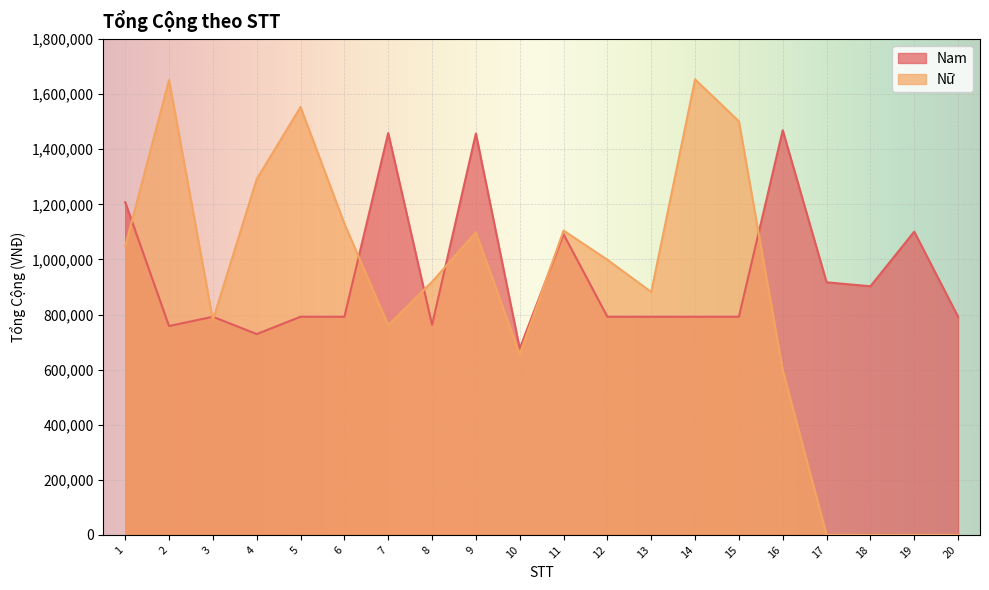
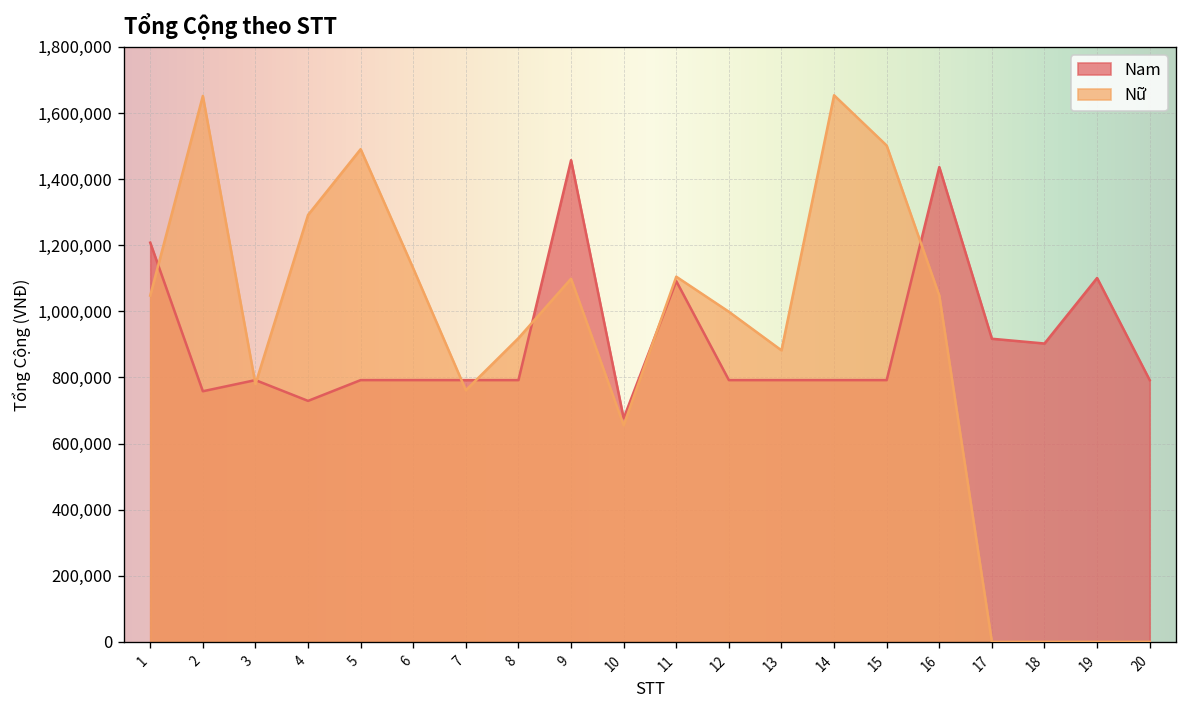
  {
    "Nam": {
      "1": "1,210,000",
      "2": "760,000",
      "3": "790,000",
      "4": "730,000",
      "5": "790,000",
      "6": "790,000",
-     "7": "1,460,000",
-     "8": "760,000",
+     "7": "790,000",
+     "8": "790,000",
      "9": "1,460,000",
      "10": "680,000",
      "11": "1,090,000",
      "12": "790,000",
      "13": "790,000",
      "14": "790,000",
      "15": "790,000",
-     "16": "1,470,000",
+     "16": "1,440,000",
      "17": "920,000",
      "18": "900,000",
      "19": "1,100,000",
      "20": "790,000"
    },
    "Nữ": {
      "1": "1,050,000",
      "2": "1,650,000",
      "3": "780,000",
      "4": "1,290,000",
-     "5": "1,550,000",
+     "5": "1,490,000",
      "6": "1,130,000",
      "7": "760,000",
      "8": "920,000",
      "9": "1,100,000",
      "10": "660,000",
      "11": "1,100,000",
      "12": "1,000,000",
      "13": "880,000",
      "14": "1,650,000",
      "15": "1,500,000",
-     "16": "600,000",
+     "16": "1,050,000",
      "17": "0",
      "18": "0",
      "19": "0",
      "20": "0"
    }
  }
